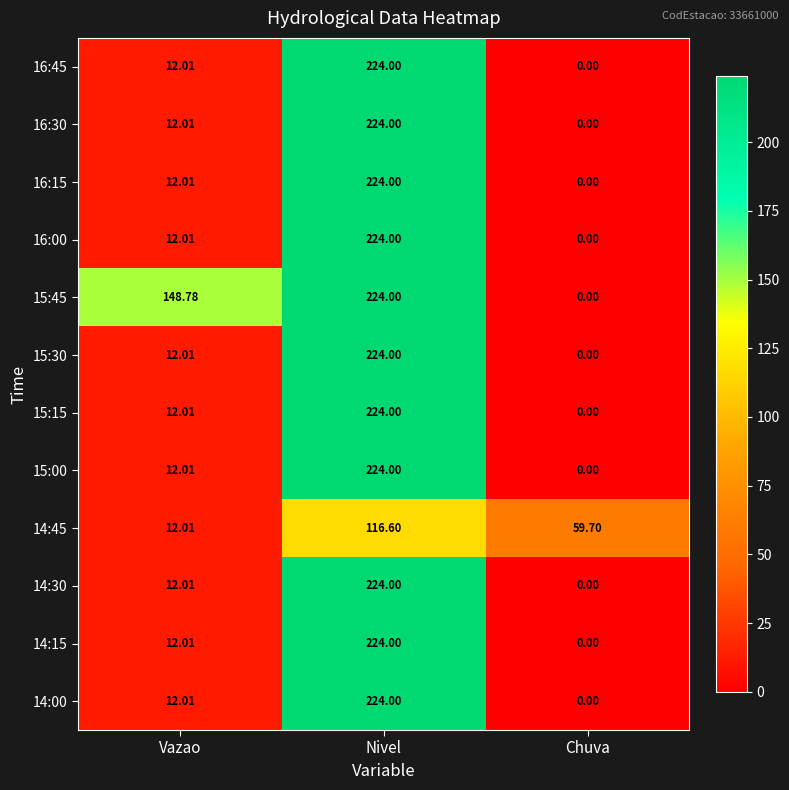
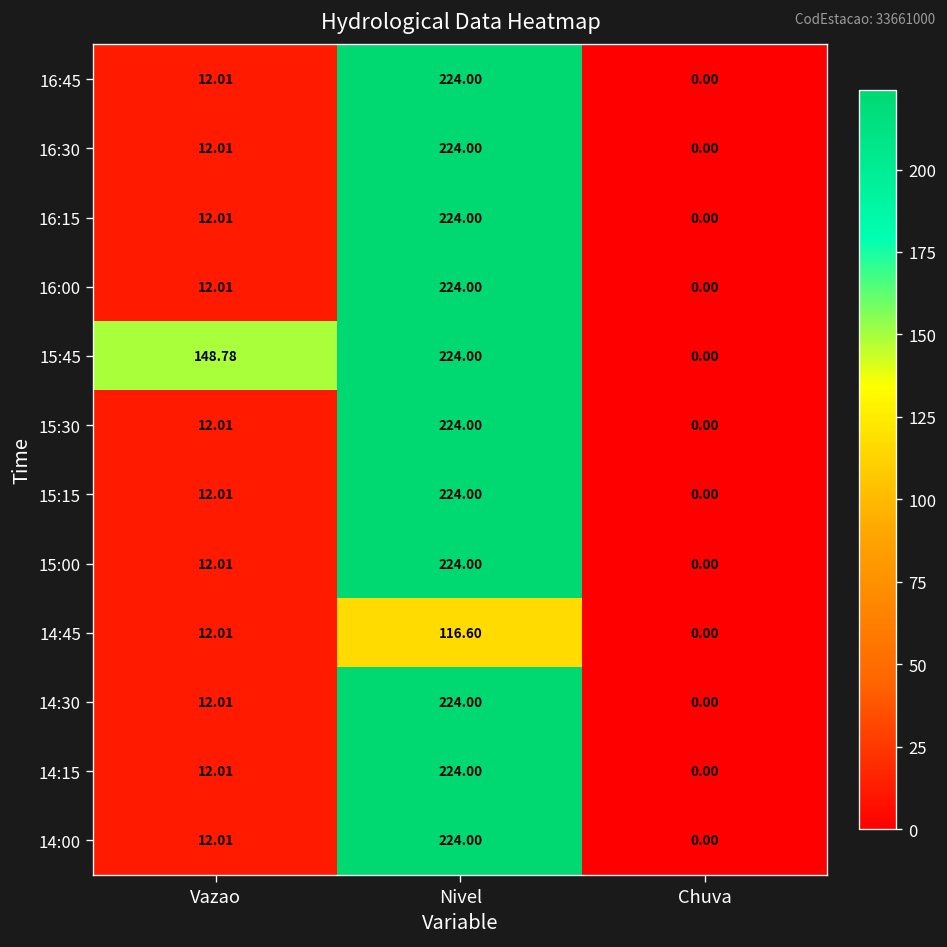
  {
    "16:45": {
      "Vazao": 12.01,
      "Nivel": 224.00,
      "Chuva": 0.00
    },
    "16:30": {
      "Vazao": 12.01,
      "Nivel": 224.00,
      "Chuva": 0.00
    },
    "16:15": {
      "Vazao": 12.01,
      "Nivel": 224.00,
      "Chuva": 0.00
    },
    "16:00": {
      "Vazao": 12.01,
      "Nivel": 224.00,
      "Chuva": 0.00
    },
    "15:45": {
      "Vazao": 148.78,
      "Nivel": 224.00,
      "Chuva": 0.00
    },
    "15:30": {
      "Vazao": 12.01,
      "Nivel": 224.00,
      "Chuva": 0.00
    },
    "15:15": {
      "Vazao": 12.01,
      "Nivel": 224.00,
      "Chuva": 0.00
    },
    "15:00": {
      "Vazao": 12.01,
      "Nivel": 224.00,
      "Chuva": 0.00
    },
    "14:45": {
      "Vazao": 12.01,
      "Nivel": 116.60,
-     "Chuva": 59.70
+     "Chuva": 0.00
    },
    "14:30": {
      "Vazao": 12.01,
      "Nivel": 224.00,
      "Chuva": 0.00
    },
    "14:15": {
      "Vazao": 12.01,
      "Nivel": 224.00,
      "Chuva": 0.00
    },
    "14:00": {
      "Vazao": 12.01,
      "Nivel": 224.00,
      "Chuva": 0.00
    }
  }
